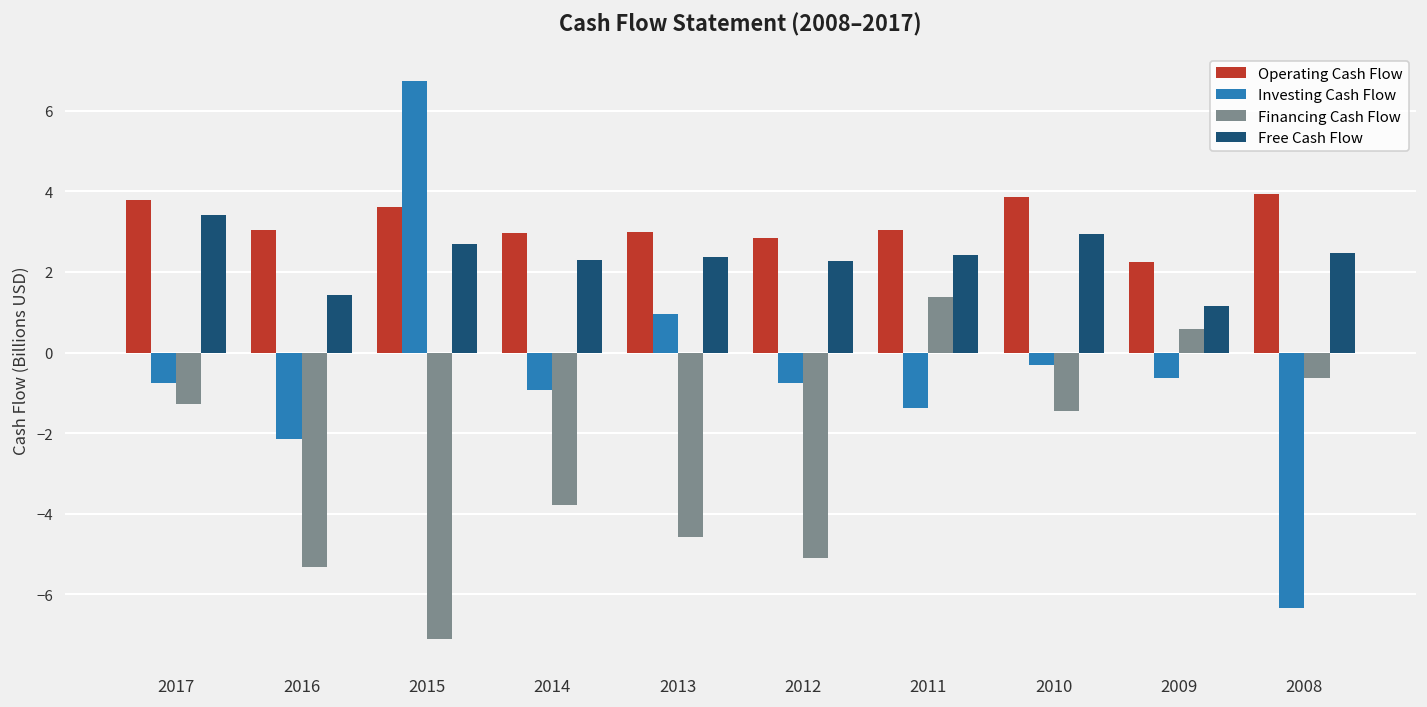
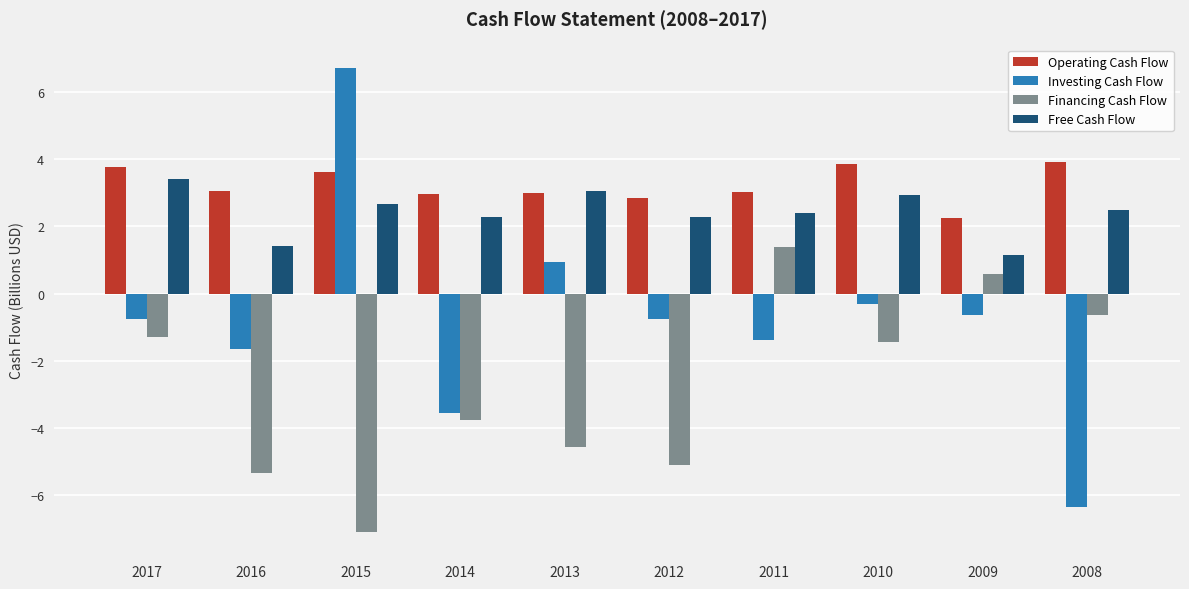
  {
    "Operating Cash Flow": {
      "2017": 3.8,
      "2016": 3.0,
      "2015": 3.6,
      "2014": 3.0,
      "2013": 3.0,
      "2012": 2.8,
      "2011": 3.0,
      "2010": 3.9,
      "2009": 2.2,
      "2008": 3.9
    },
    "Investing Cash Flow": {
      "2017": -0.8,
-     "2016": -2.1,
+     "2016": -1.6,
      "2015": 6.7,
-     "2014": -0.9,
+     "2014": -3.6,
      "2013": 1.0,
      "2012": -0.8,
      "2011": -1.4,
      "2010": -0.3,
      "2009": -0.6,
      "2008": -6.3
    },
    "Financing Cash Flow": {
      "2017": -1.3,
      "2016": -5.3,
      "2015": -7.1,
      "2014": -3.8,
      "2013": -4.6,
      "2012": -5.1,
      "2011": 1.4,
      "2010": -1.4,
      "2009": 0.6,
      "2008": -0.6
    },
    "Free Cash Flow": {
      "2017": 3.4,
      "2016": 1.4,
      "2015": 2.7,
      "2014": 2.3,
-     "2013": 2.4,
+     "2013": 3.1,
      "2012": 2.3,
      "2011": 2.4,
      "2010": 2.9,
      "2009": 1.1,
      "2008": 2.5
    }
  }
